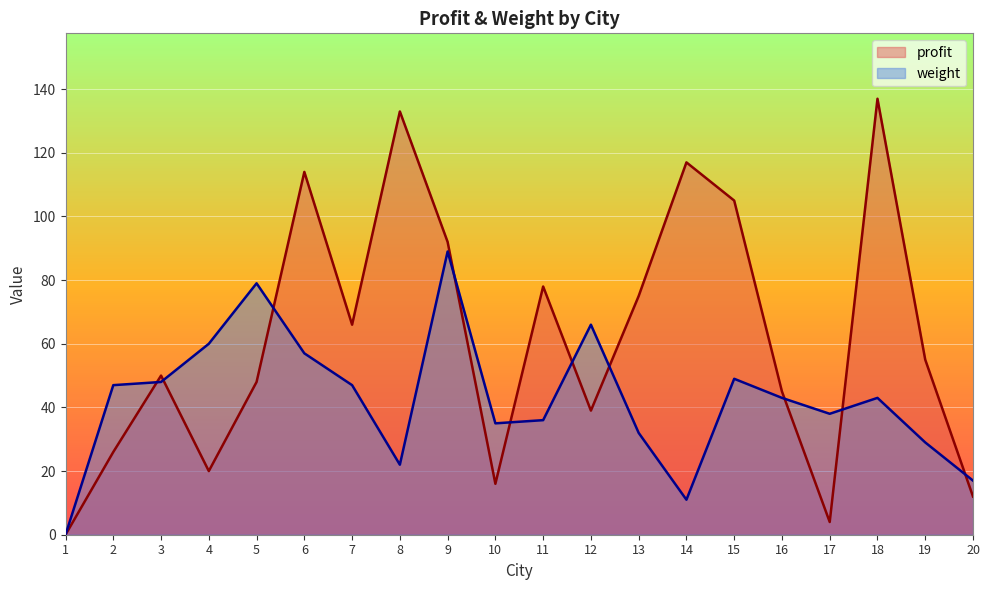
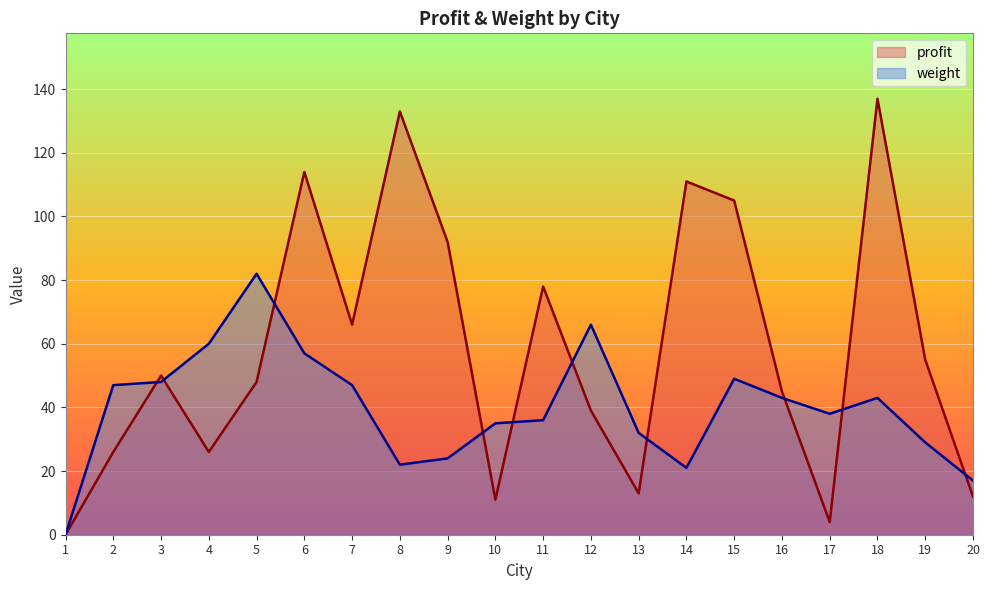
  {
    "profit": {
      "2": 26,
      "3": 50,
-     "4": 20,
+     "4": 26,
      "5": 48,
      "6": 114,
      "7": 66,
      "8": 133,
      "9": 92,
-     "10": 16,
+     "10": 11,
      "11": 78,
      "12": 39,
-     "13": 75,
-     "14": 117,
+     "13": 13,
+     "14": 111,
      "15": 105,
      "16": 45,
      "17": 4,
      "18": 137,
      "19": 55,
      "20": 12
    },
    "weight": {
      "2": 47,
      "3": 48,
      "4": 60,
-     "5": 79,
+     "5": 82,
      "6": 57,
      "7": 47,
      "8": 22,
-     "9": 89,
+     "9": 24,
      "10": 35,
      "11": 36,
      "12": 66,
      "13": 32,
-     "14": 11,
+     "14": 21,
      "15": 49,
      "16": 43,
      "17": 38,
      "18": 43,
      "19": 29,
      "20": 17
    }
  }
